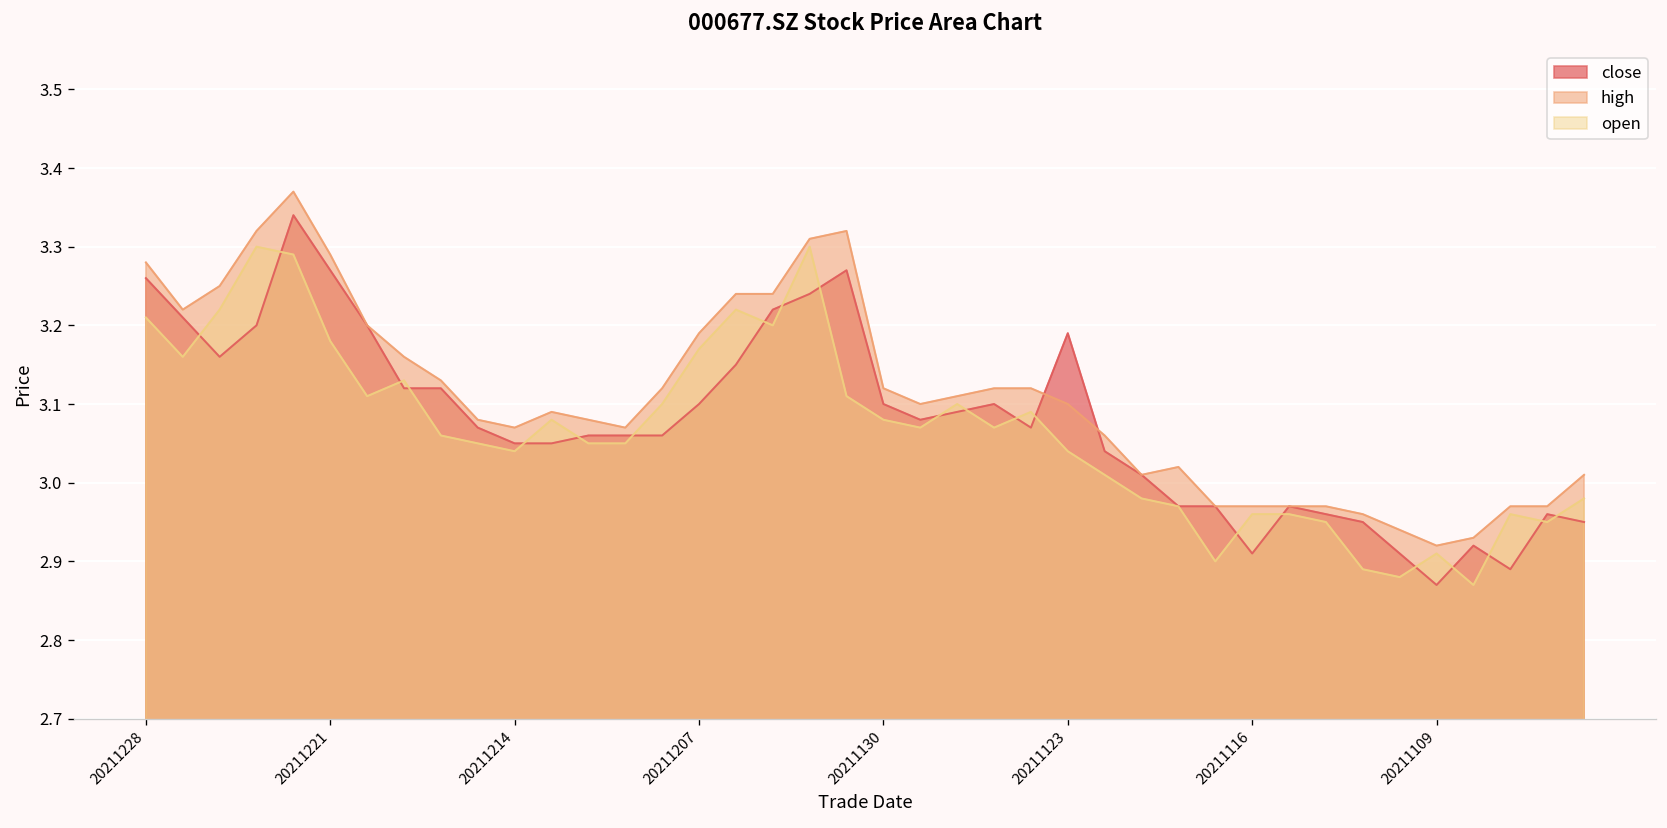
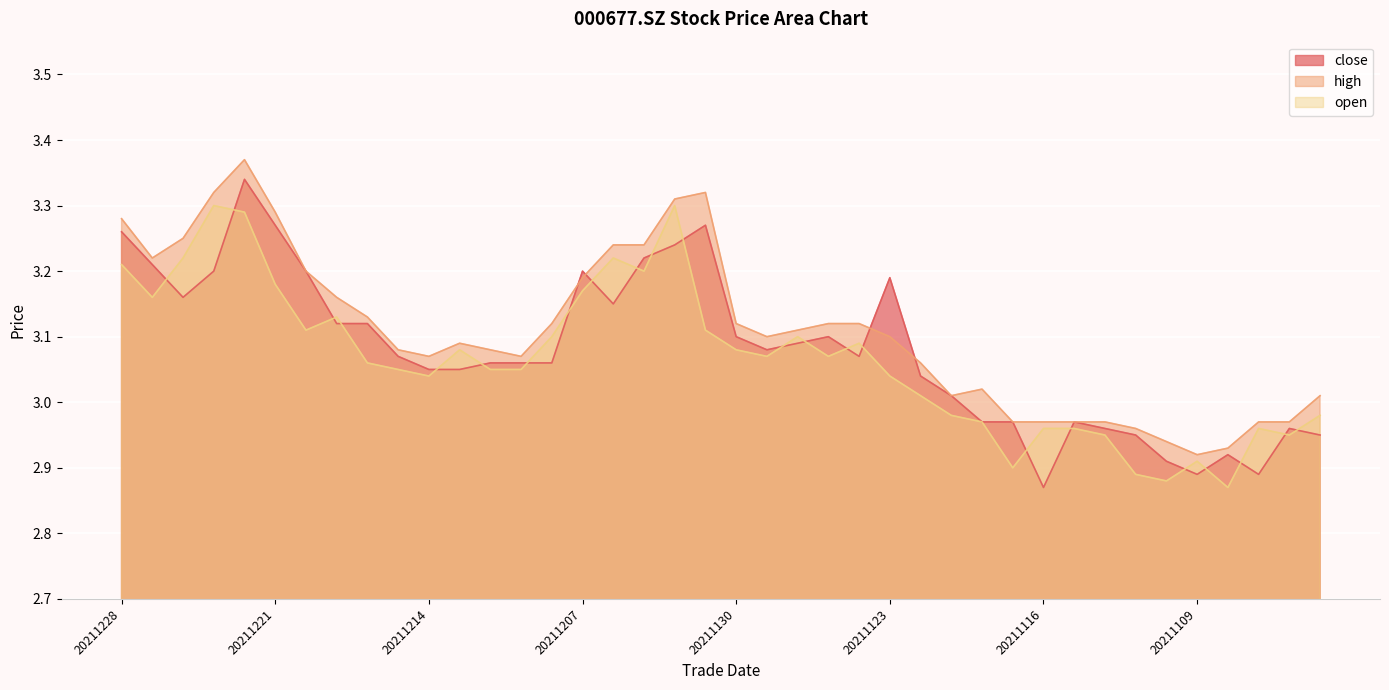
  {
    "close": {
      "20211228": 3.26,
      "20211221": 3.27,
      "20211214": 3.05,
-     "20211207": 3.1,
+     "20211207": 3.2,
      "20211130": 3.10,
      "20211123": 3.19,
-     "20211116": 2.91,
-     "20211109": 2.87
+     "20211116": 2.87,
+     "20211109": 2.89
    }
  }
